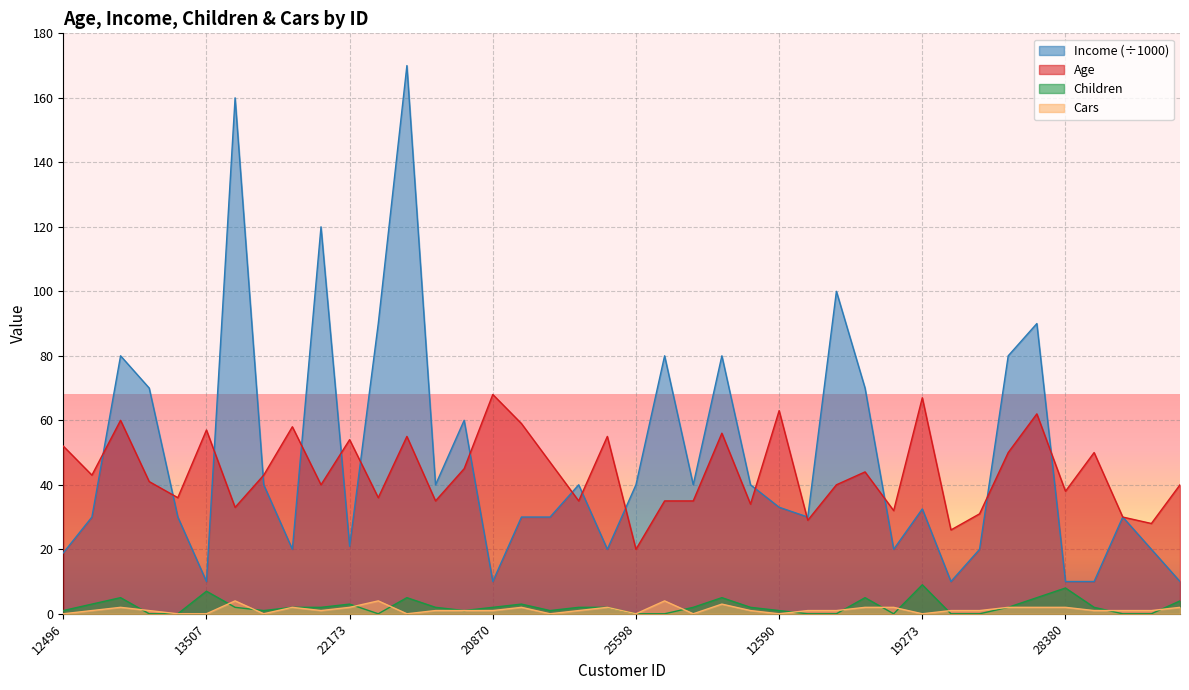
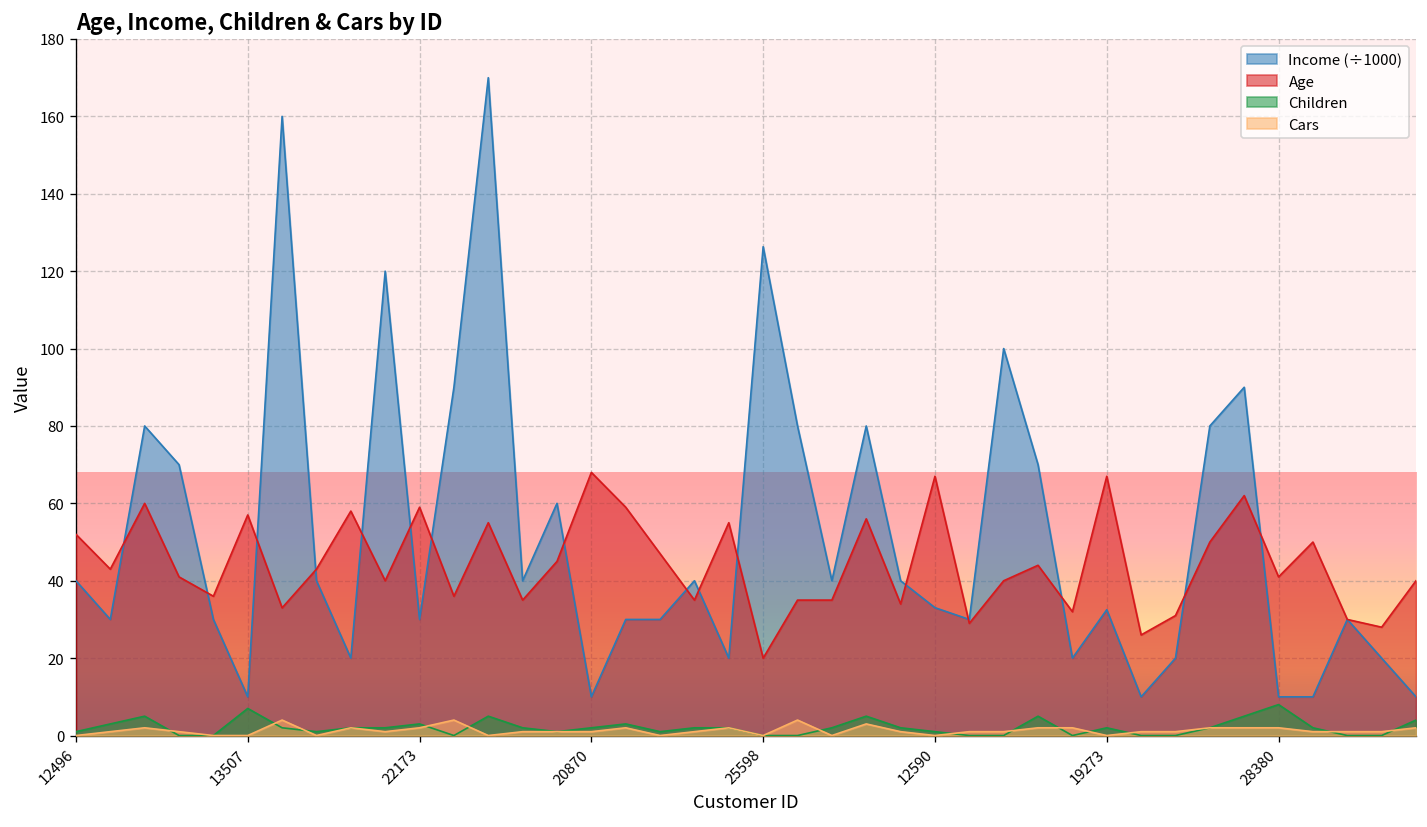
  {
    "Income (÷1000)": {
-     "12496": 19,
+     "12496": 40,
      "13507": 10,
-     "22173": 21,
+     "22173": 30,
      "20870": 10,
-     "25598": 40,
+     "25598": 126,
      "12590": 33,
      "19273": 33,
      "28380": 10
    },
    "Age": {
      "12496": 52,
      "13507": 57,
-     "22173": 54,
+     "22173": 59,
      "20870": 68,
      "25598": 20,
-     "12590": 63,
+     "12590": 67,
      "19273": 67,
-     "28380": 38
+     "28380": 41
    },
    "Children": {
      "12496": 1,
      "13507": 7,
      "22173": 3,
      "20870": 2,
      "12590": 1,
-     "19273": 9,
+     "19273": 2,
      "28380": 8
    },
    "Cars": {
      "12496": 0,
      "13507": 0,
      "22173": 2,
      "20870": 1,
      "12590": 0,
      "19273": 0,
      "28380": 2
    }
  }
